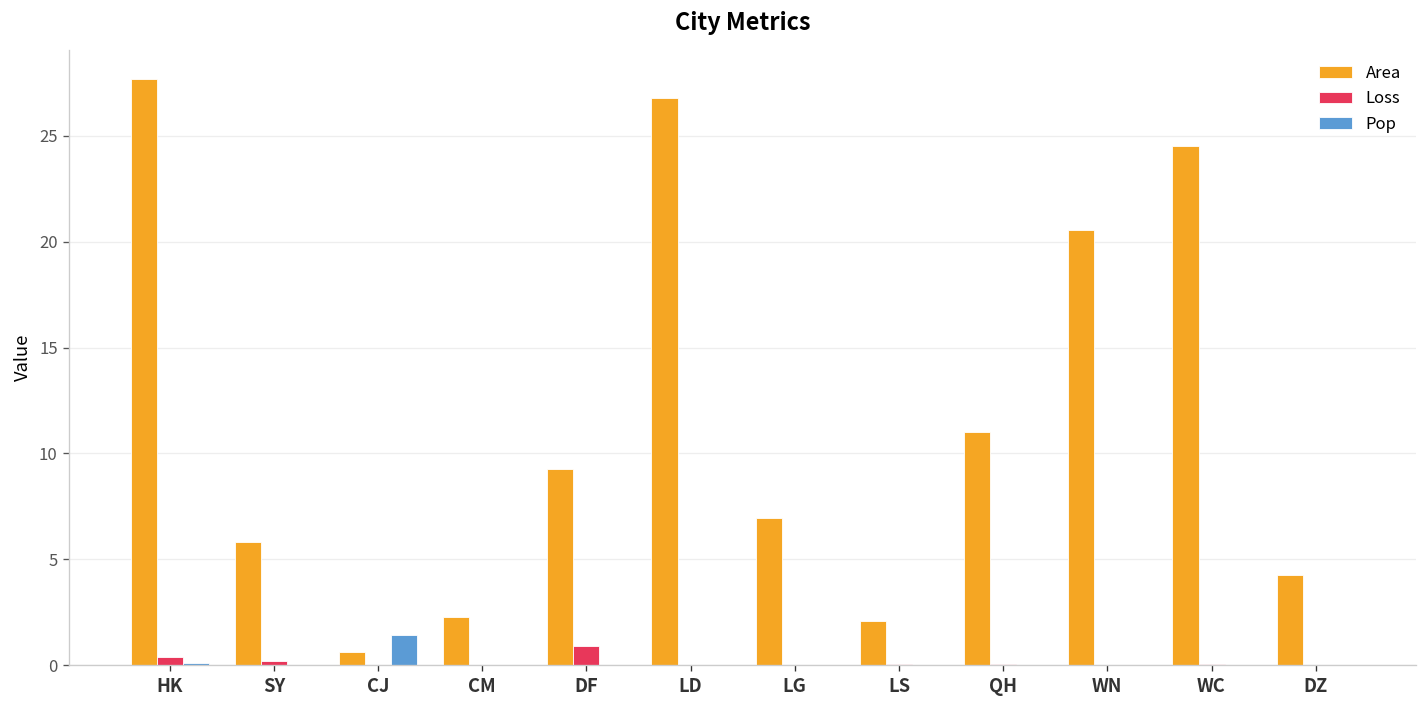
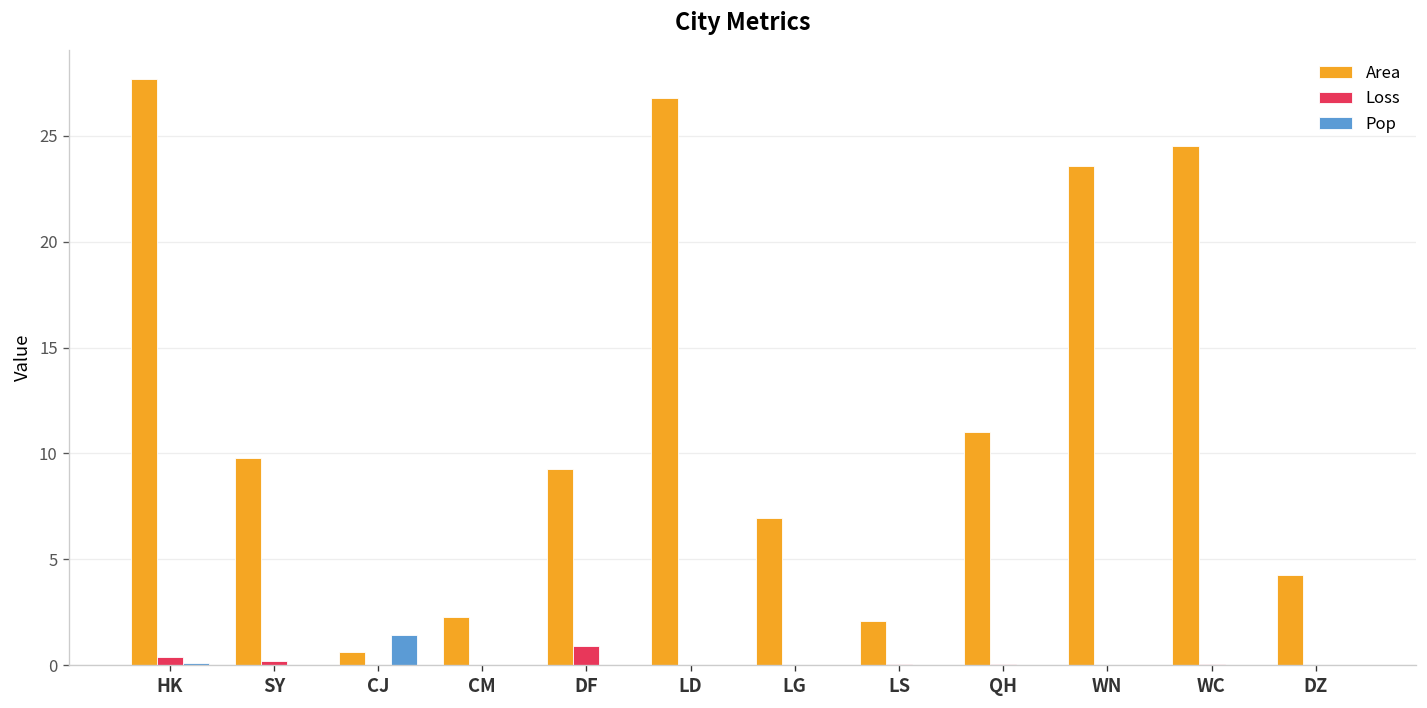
  {
    "Area": {
      "HK": 27.7,
-     "SY": 5.8,
+     "SY": 9.8,
      "CJ": 0.6,
      "CM": 2.3,
      "DF": 9.2,
      "LD": 26.8,
      "LG": 6.9,
      "LS": 2.1,
      "QH": 11.0,
-     "WN": 20.6,
+     "WN": 23.6,
      "WC": 24.5,
      "DZ": 4.2
    },
    "Loss": {
      "HK": 0.4,
      "SY": 0.2,
      "DF": 0.9
    },
    "Pop": {
      "CJ": 1.4
    }
  }
